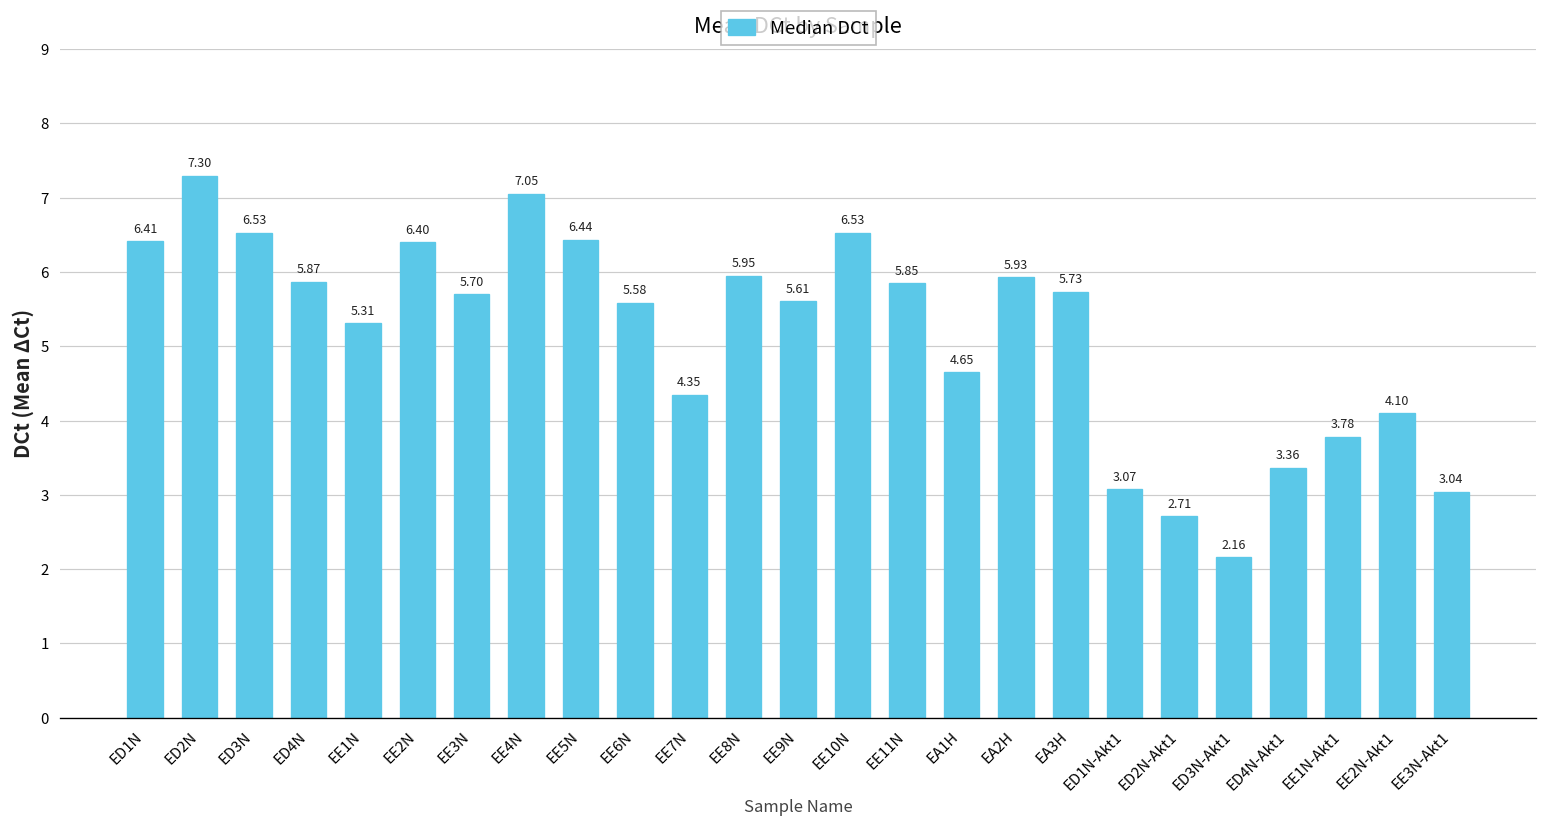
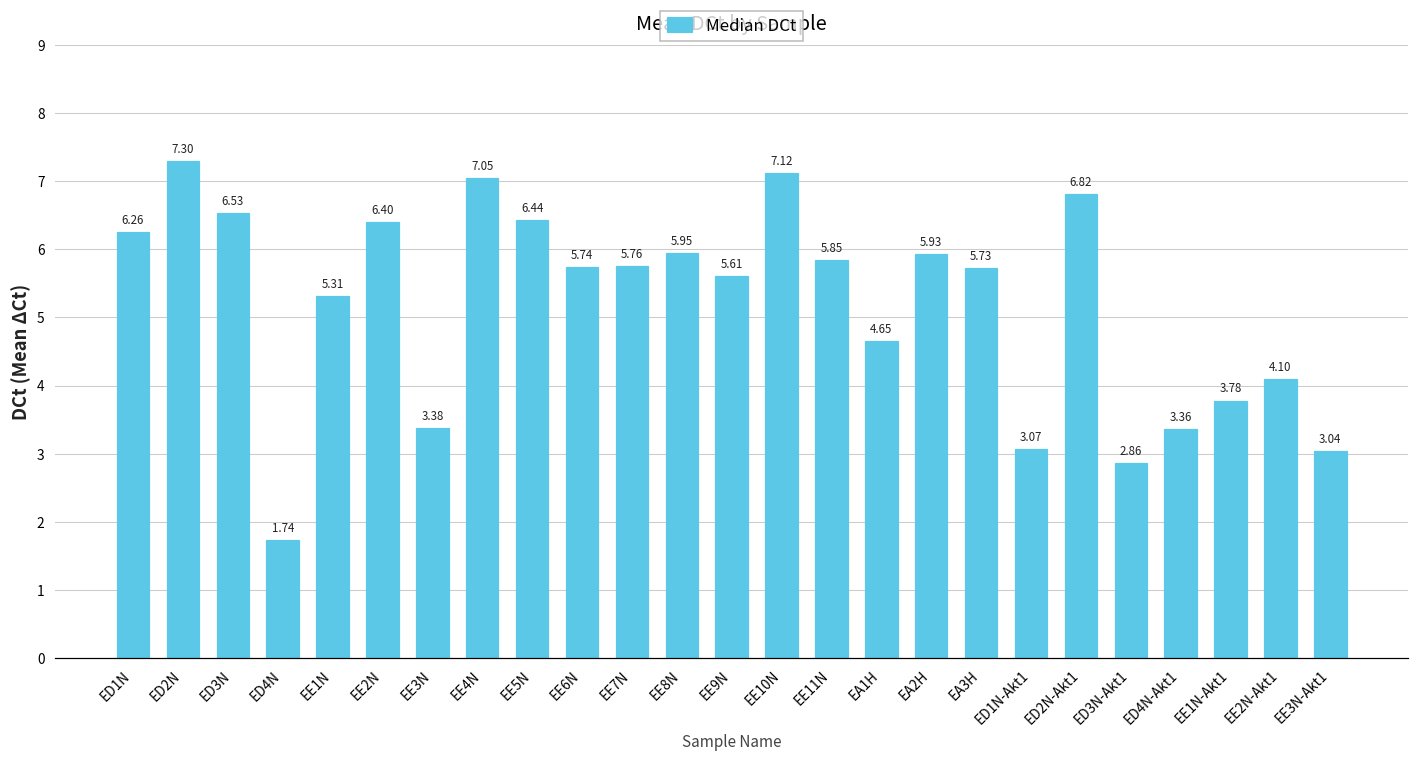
  {
-   "ED1N": 6.41,
+   "ED1N": 6.26,
    "ED2N": 7.30,
    "ED3N": 6.53,
-   "ED4N": 5.87,
+   "ED4N": 1.74,
    "EE1N": 5.31,
    "EE2N": 6.40,
-   "EE3N": 5.70,
+   "EE3N": 3.38,
    "EE4N": 7.05,
    "EE5N": 6.44,
-   "EE6N": 5.58,
-   "EE7N": 4.35,
+   "EE6N": 5.74,
+   "EE7N": 5.76,
    "EE8N": 5.95,
    "EE9N": 5.61,
-   "EE10N": 6.53,
+   "EE10N": 7.12,
    "EE11N": 5.85,
    "EA1H": 4.65,
    "EA2H": 5.93,
    "EA3H": 5.73,
    "ED1N-Akt1": 3.07,
-   "ED2N-Akt1": 2.71,
-   "ED3N-Akt1": 2.16,
+   "ED2N-Akt1": 6.82,
+   "ED3N-Akt1": 2.86,
    "ED4N-Akt1": 3.36,
    "EE1N-Akt1": 3.78,
    "EE2N-Akt1": 4.10,
    "EE3N-Akt1": 3.04
  }
